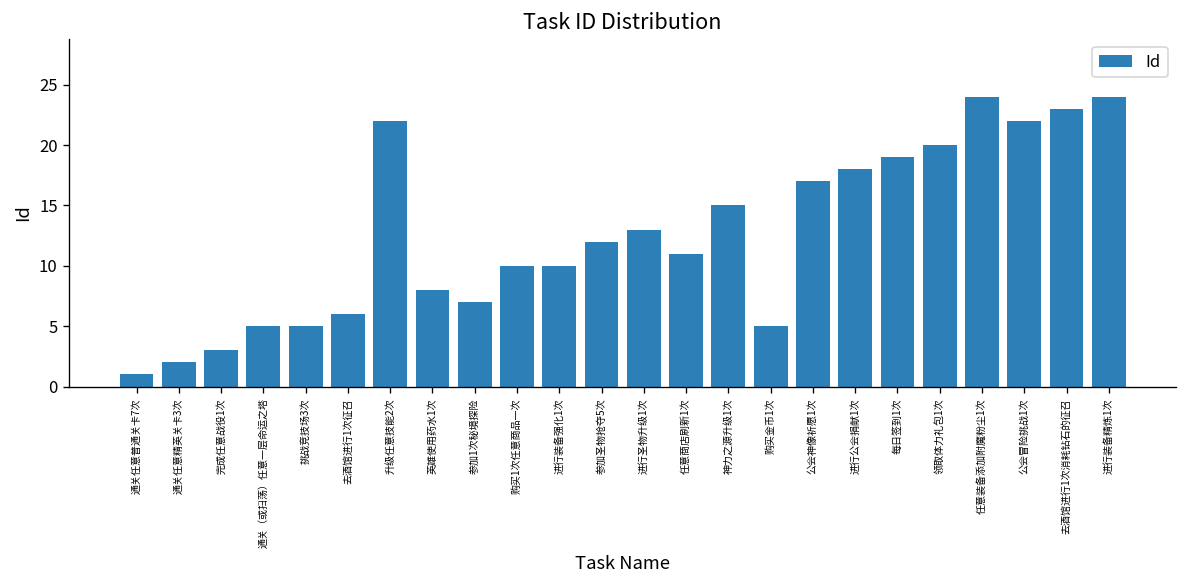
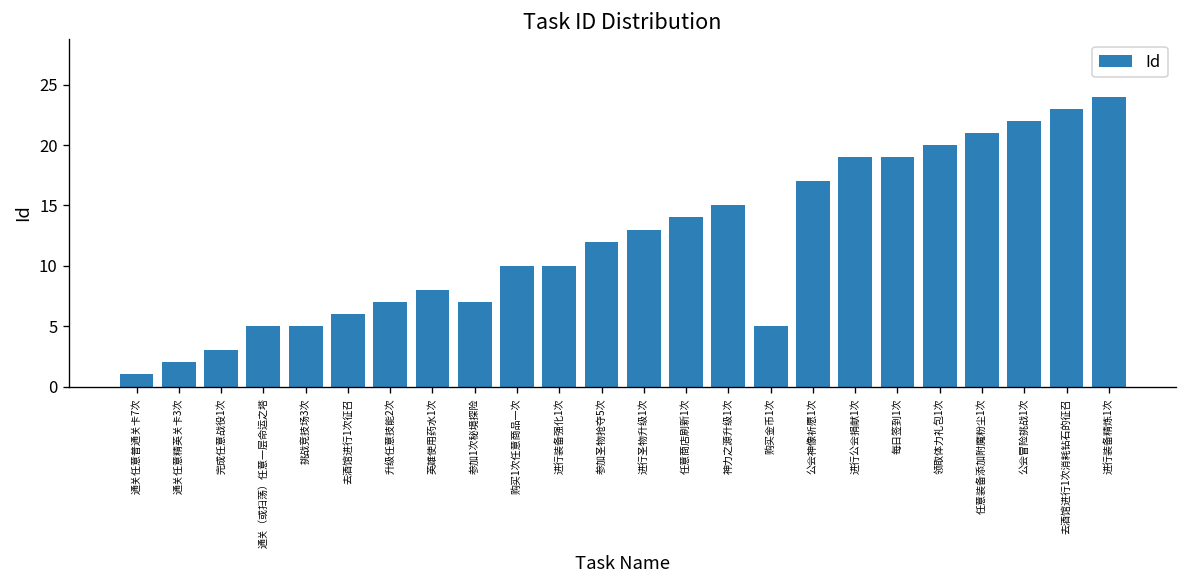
  {
    "通关任意普通关卡7次": 1,
    "通关任意精英关卡3次": 2,
    "完成任意战役1次": 3,
    "通关（或扫荡）任意一层命运之塔": 5,
    "挑战竞技场3次": 5,
    "去酒馆进行1次征召": 6,
-   "升级任意技能2次": 22,
+   "升级任意技能2次": 7,
    "英雄使用药水1次": 8,
    "参加1次秘境探险": 7,
    "购买1次任意商品一次": 10,
    "进行装备强化1次": 10,
    "参加圣物抢夺5次": 12,
    "进行圣物升级1次": 13,
-   "任意商店刷新1次": 11,
+   "任意商店刷新1次": 14,
    "神力之源升级1次": 15,
    "购买金币1次": 5,
    "公会神像祈愿1次": 17,
-   "进行公会捐献1次": 18,
+   "进行公会捐献1次": 19,
    "每日签到1次": 19,
    "领取体力礼包1次": 20,
-   "任意装备添加附魔粉尘1次": 24,
+   "任意装备添加附魔粉尘1次": 21,
    "公会冒险挑战1次": 22,
    "去酒馆进行1次消耗钻石的征召": 23,
    "进行装备精炼1次": 24
  }
